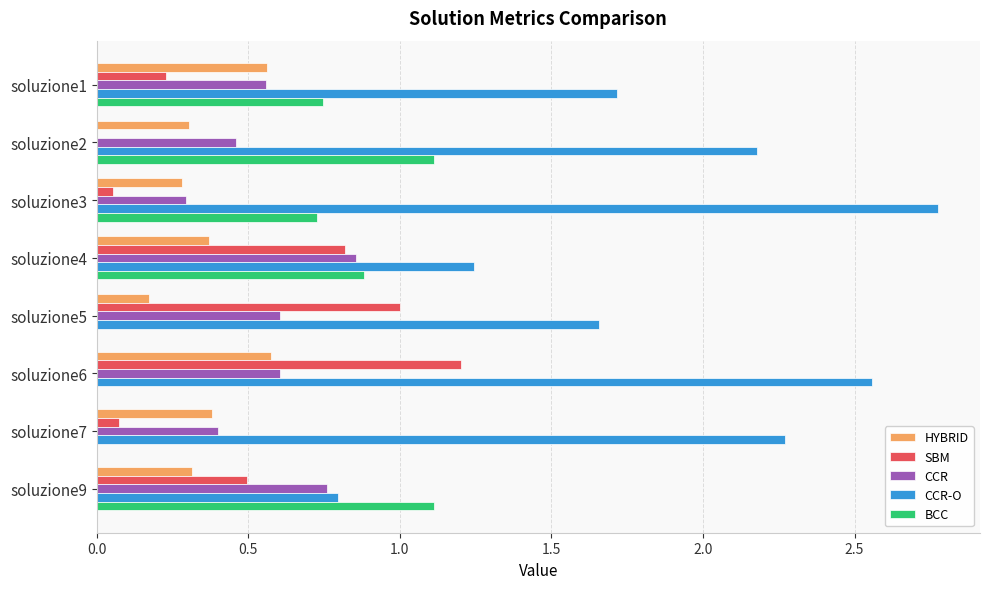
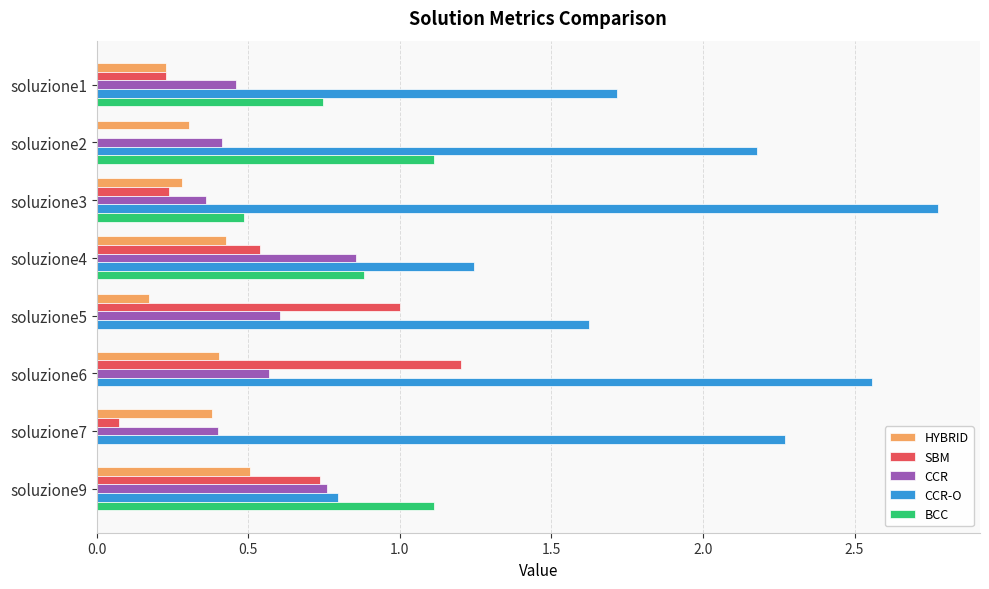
  {
    "HYBRID": {
-     "soluzione1": 0.56,
+     "soluzione1": 0.23,
      "soluzione2": 0.31,
      "soluzione3": 0.28,
-     "soluzione4": 0.37,
+     "soluzione4": 0.43,
      "soluzione5": 0.17,
-     "soluzione6": 0.57,
+     "soluzione6": 0.40,
      "soluzione7": 0.38,
-     "soluzione9": 0.31
+     "soluzione9": 0.51
    },
    "SBM": {
      "soluzione1": 0.23,
-     "soluzione3": 0.05,
-     "soluzione4": 0.82,
+     "soluzione3": 0.24,
+     "soluzione4": 0.54,
      "soluzione5": 1.00,
      "soluzione6": 1.20,
      "soluzione7": 0.07,
-     "soluzione9": 0.50
+     "soluzione9": 0.74
    },
    "CCR": {
-     "soluzione1": 0.56,
-     "soluzione2": 0.46,
-     "soluzione3": 0.30,
+     "soluzione1": 0.46,
+     "soluzione2": 0.41,
+     "soluzione3": 0.36,
      "soluzione4": 0.86,
      "soluzione5": 0.60,
-     "soluzione6": 0.60,
+     "soluzione6": 0.57,
      "soluzione7": 0.40,
      "soluzione9": 0.76
    },
    "CCR-O": {
      "soluzione1": 1.71,
      "soluzione2": 2.18,
      "soluzione3": 2.77,
      "soluzione4": 1.24,
-     "soluzione5": 1.66,
+     "soluzione5": 1.62,
      "soluzione6": 2.56,
      "soluzione7": 2.27,
      "soluzione9": 0.80
    },
    "BCC": {
      "soluzione1": 0.75,
      "soluzione2": 1.11,
-     "soluzione3": 0.73,
+     "soluzione3": 0.49,
      "soluzione4": 0.88,
      "soluzione5": 0.00,
      "soluzione6": 0.00,
      "soluzione7": 0.00,
      "soluzione9": 1.11
    }
  }
